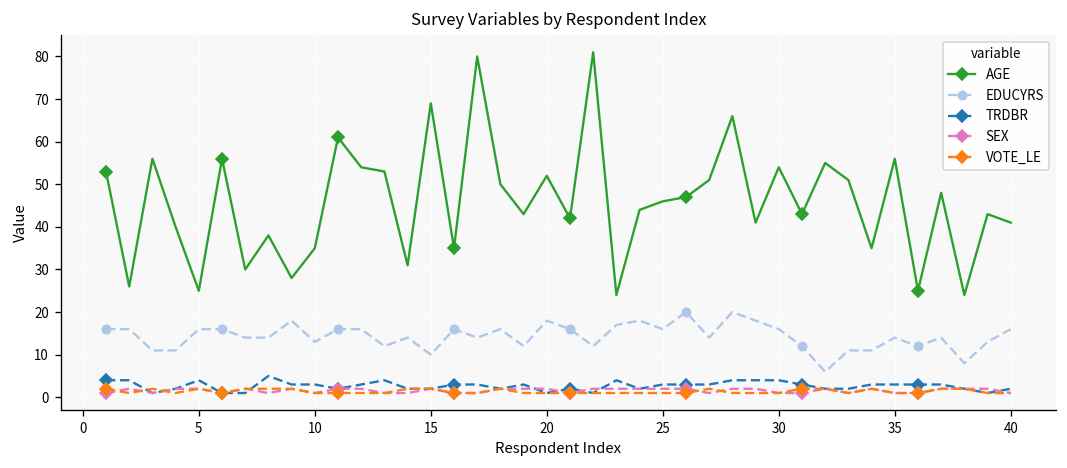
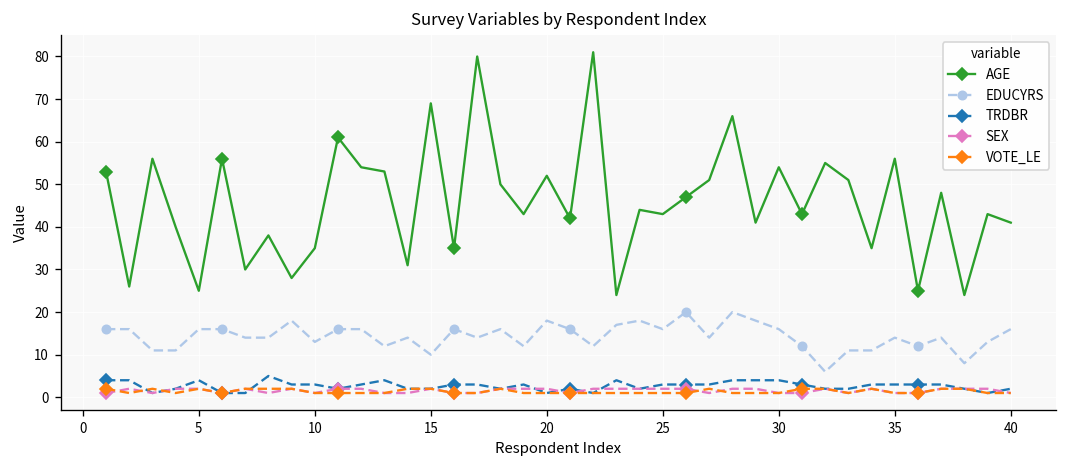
  {
    "AGE": {
      "5": 25,
      "10": 35,
      "15": 69,
      "20": 52,
-     "25": 46,
+     "25": 43,
      "30": 54,
      "35": 56,
      "40": 41
    },
    "EDUCYRS": {
      "5": 16,
      "10": 13,
      "15": 10,
      "20": 18,
      "25": 16,
      "30": 16,
      "35": 14,
      "40": 16
    },
    "TRDBR": {
      "5": 4,
      "10": 3,
      "25": 3,
      "30": 4,
      "35": 3,
      "40": 2
    },
    "SEX": {
      "20": 2,
      "25": 2
    },
    "VOTE_LE": {
      "25": 1
    }
  }
